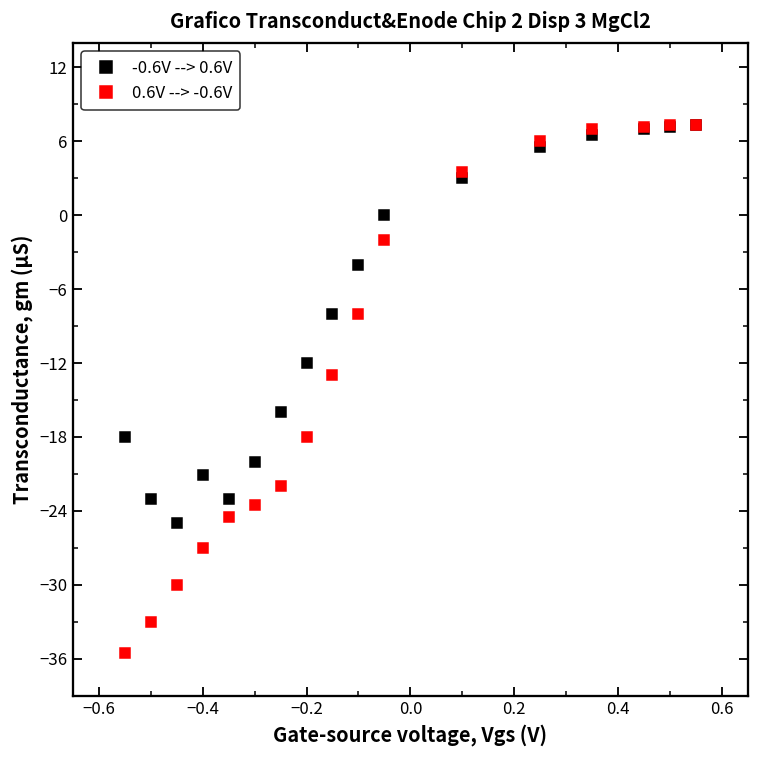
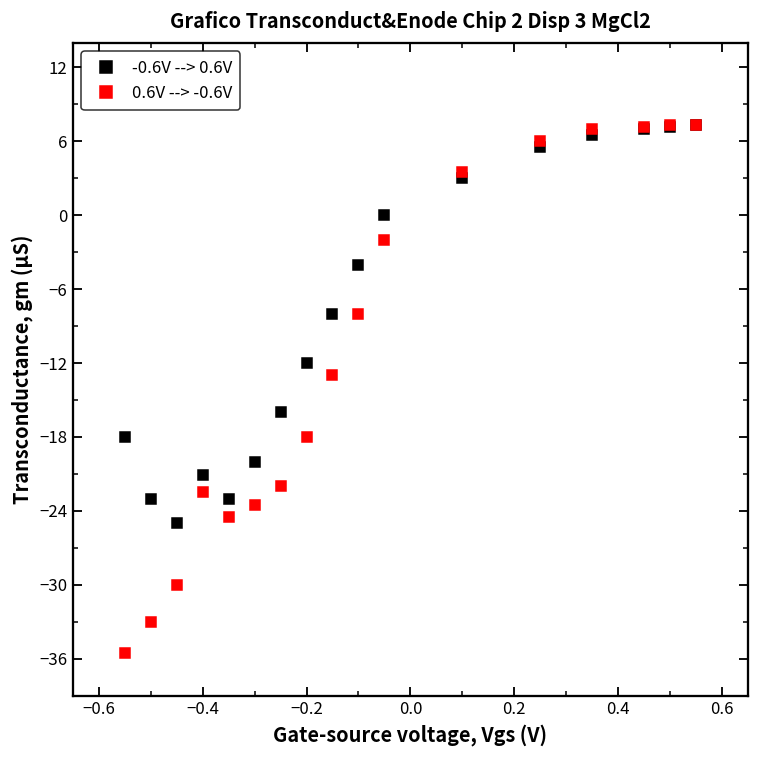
  {
    "-0.6V --> 0.6V": {
      "−0.4": -21.1,
      "−0.2": -12.0
    },
    "0.6V --> -0.6V": {
-     "−0.4": -27.0,
+     "−0.4": -22.5,
      "−0.2": -18.0
    }
  }
